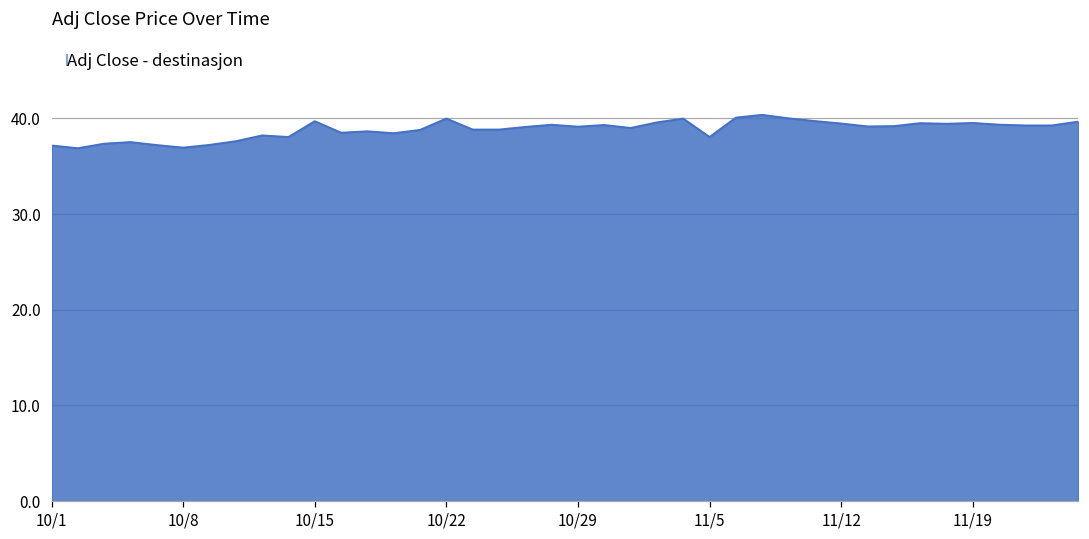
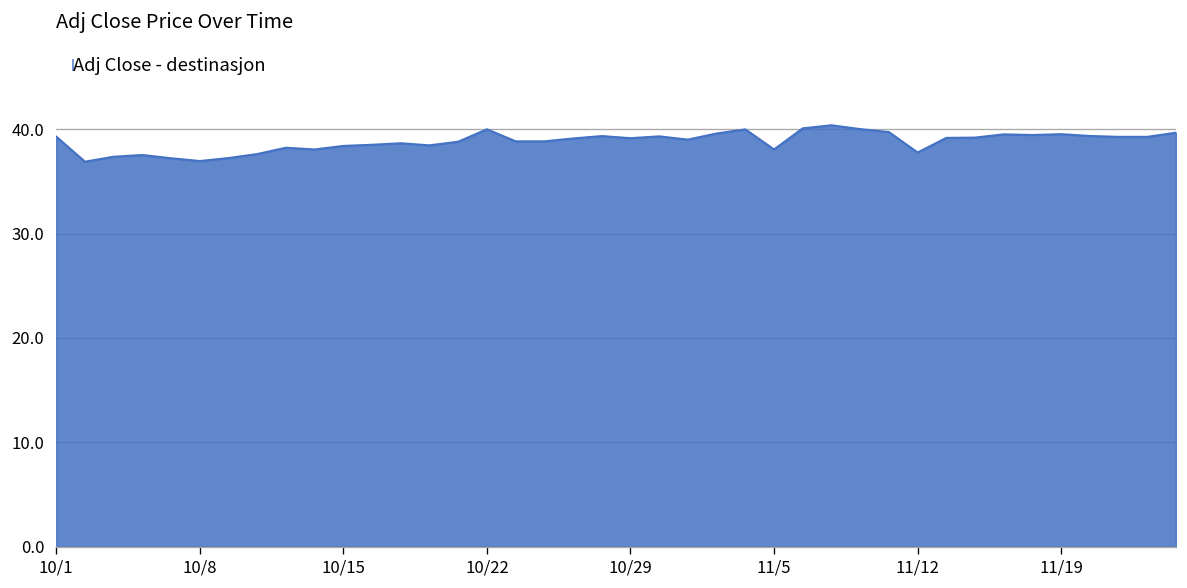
  {
-   "10/1": 37,
+   "10/1": 39,
    "10/8": 37,
-   "10/15": 40,
+   "10/15": 38,
    "10/22": 40,
    "10/29": 39,
    "11/5": 38,
-   "11/12": 39,
+   "11/12": 38,
    "11/19": 40
  }
